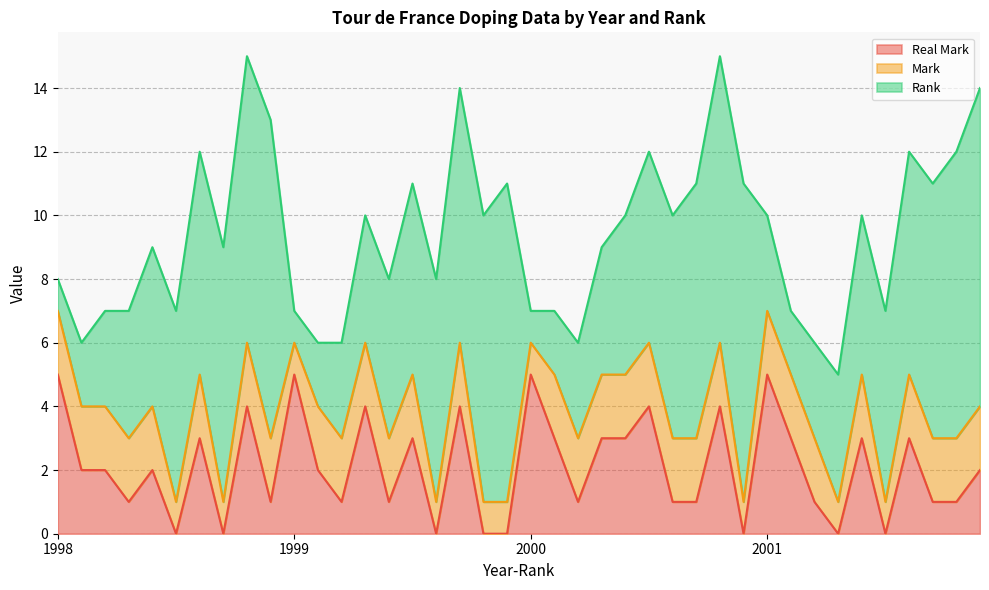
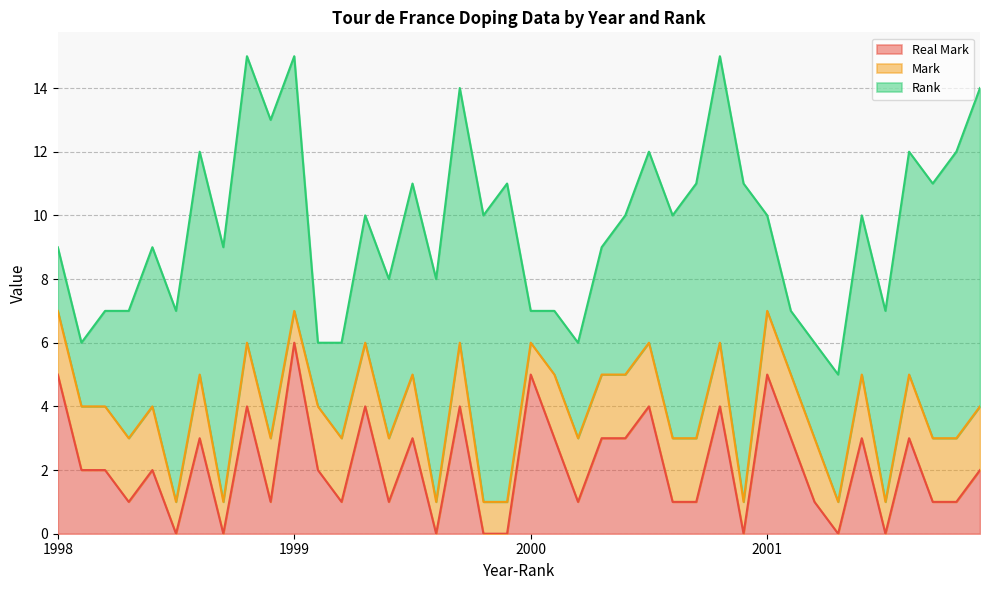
  {
    "Real Mark": {
      "1998": 5,
-     "1999": 5,
+     "1999": 6,
      "2000": 5,
      "2001": 5
    },
    "Mark": {
      "1998": 7,
      "2000": 6,
      "2001": 7
    },
    "Rank": {
-     "1998": 1,
-     "1999": 1,
+     "1998": 2,
+     "1999": 8,
      "2000": 1,
      "2001": 3
    }
  }
